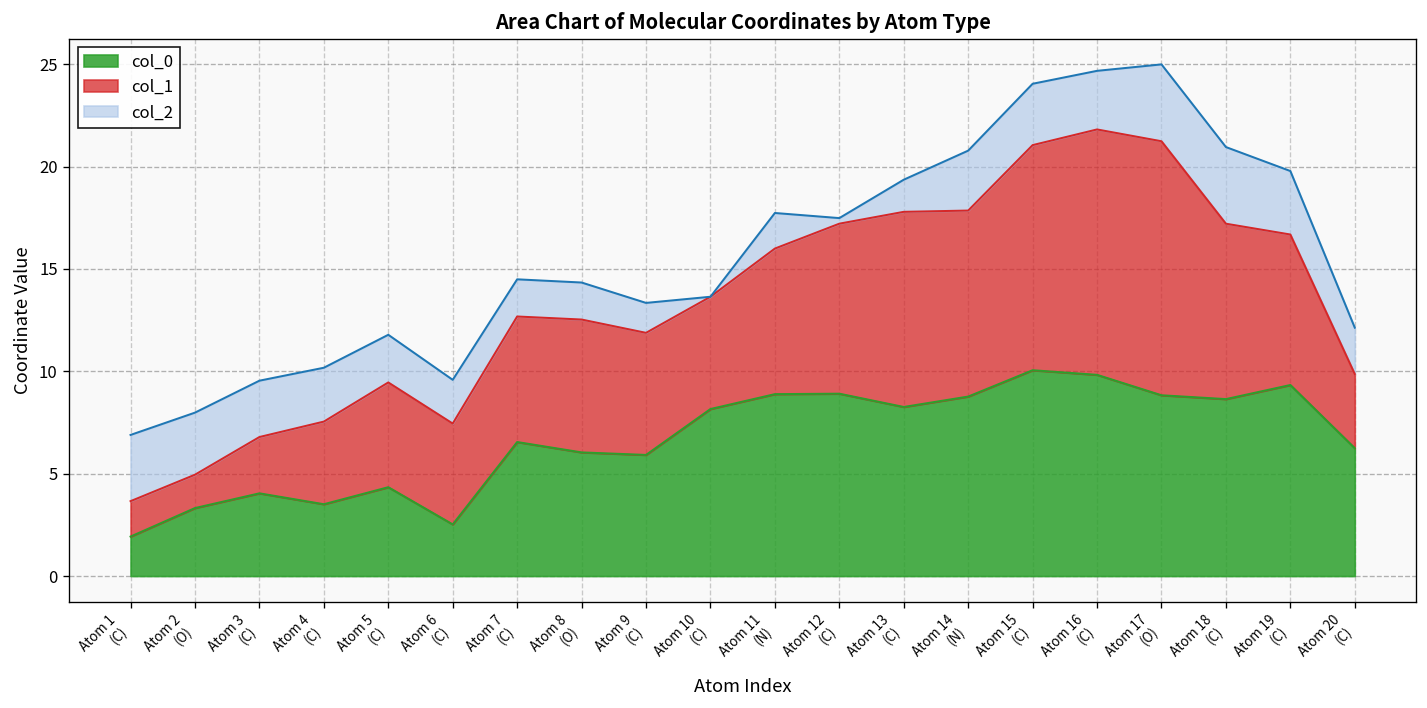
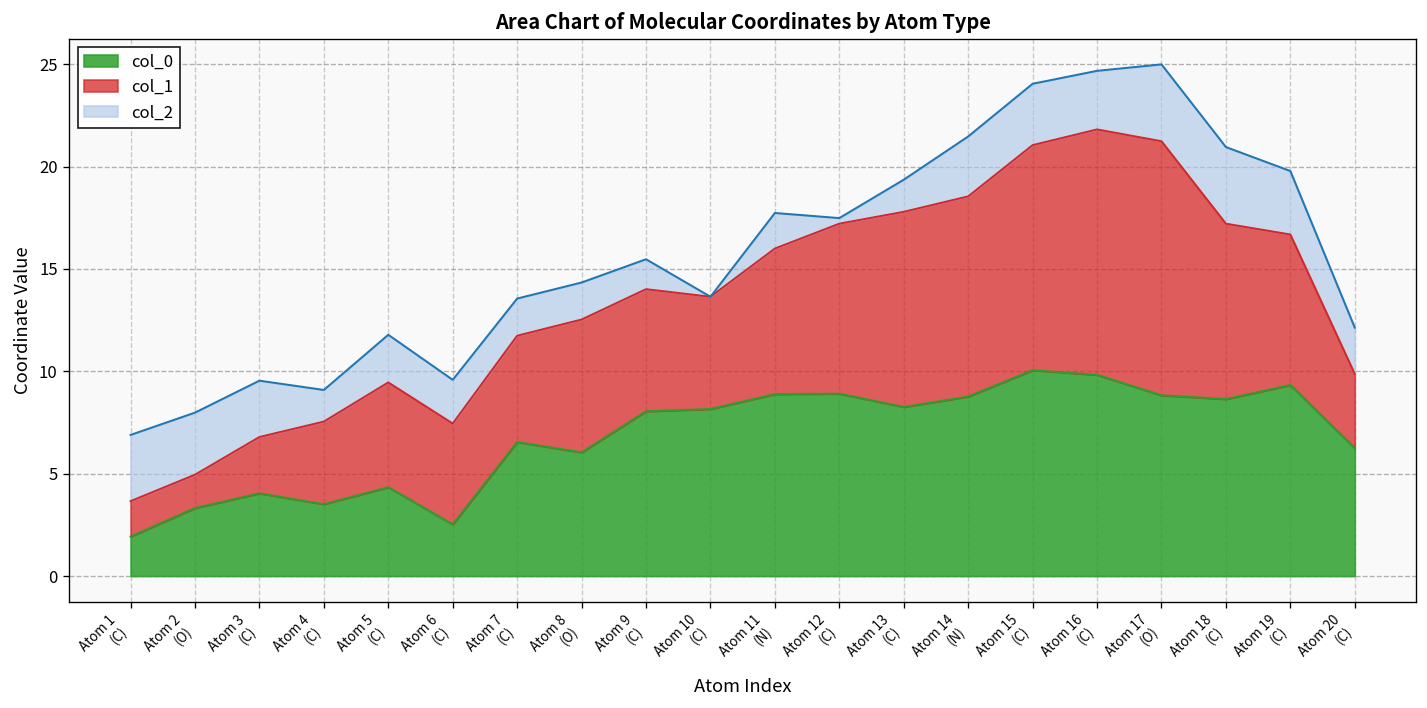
  {
    "col_0": {
      "Atom 1 (C)": 1.9,
      "Atom 2 (O)": 3.3,
      "Atom 3 (C)": 4.0,
      "Atom 4 (C)": 3.5,
      "Atom 5 (C)": 4.3,
      "Atom 6 (C)": 2.5,
      "Atom 7 (C)": 6.5,
      "Atom 8 (O)": 6.0,
-     "Atom 9 (C)": 5.9,
+     "Atom 9 (C)": 8.0,
      "Atom 10 (C)": 8.2,
      "Atom 11 (N)": 8.9,
      "Atom 12 (C)": 8.9,
      "Atom 13 (C)": 8.3,
      "Atom 14 (N)": 8.8,
      "Atom 15 (C)": 10.1,
      "Atom 16 (C)": 9.8,
      "Atom 17 (O)": 8.8,
      "Atom 18 (C)": 8.6,
      "Atom 19 (C)": 9.3,
      "Atom 20 (C)": 6.2
    },
    "col_1": {
      "Atom 1 (C)": 1.7,
      "Atom 2 (O)": 1.6,
      "Atom 3 (C)": 2.7,
      "Atom 4 (C)": 4.0,
      "Atom 5 (C)": 5.1,
      "Atom 6 (C)": 4.9,
-     "Atom 7 (C)": 6.1,
+     "Atom 7 (C)": 5.2,
      "Atom 8 (O)": 6.5,
      "Atom 9 (C)": 6.0,
      "Atom 11 (N)": 7.1,
      "Atom 12 (C)": 8.3,
      "Atom 13 (C)": 9.5,
-     "Atom 14 (N)": 9.1,
+     "Atom 14 (N)": 9.8,
      "Atom 15 (C)": 11.0,
      "Atom 16 (C)": 12.0,
      "Atom 17 (O)": 12.4,
      "Atom 18 (C)": 8.6,
      "Atom 19 (C)": 7.4,
      "Atom 20 (C)": 3.6
    },
    "col_2": {
      "Atom 1 (C)": 3.2,
      "Atom 2 (O)": 3.0,
      "Atom 3 (C)": 2.8,
-     "Atom 4 (C)": 2.6,
+     "Atom 4 (C)": 1.5,
      "Atom 5 (C)": 2.3,
      "Atom 6 (C)": 2.1,
      "Atom 7 (C)": 1.8,
      "Atom 8 (O)": 1.8,
      "Atom 9 (C)": 1.5,
      "Atom 11 (N)": 1.7,
      "Atom 12 (C)": 0.3,
      "Atom 13 (C)": 1.6,
      "Atom 14 (N)": 2.9,
      "Atom 15 (C)": 3.0,
      "Atom 16 (C)": 2.9,
      "Atom 17 (O)": 3.8,
      "Atom 18 (C)": 3.7,
      "Atom 19 (C)": 3.1,
      "Atom 20 (C)": 2.3
    }
  }
